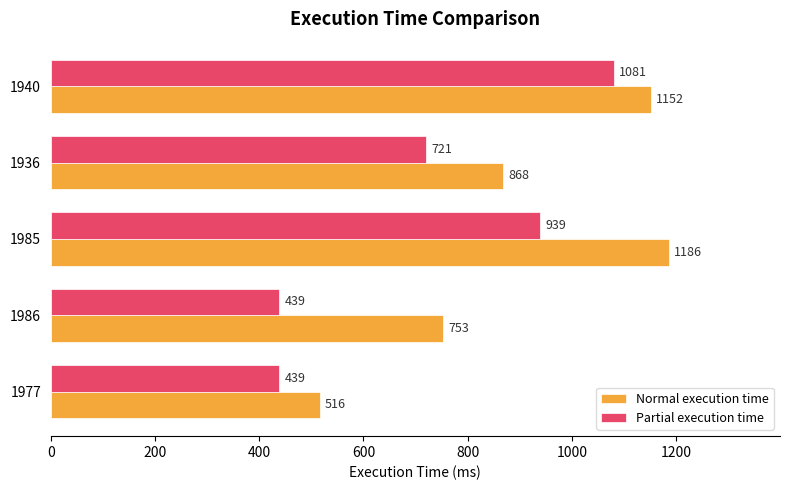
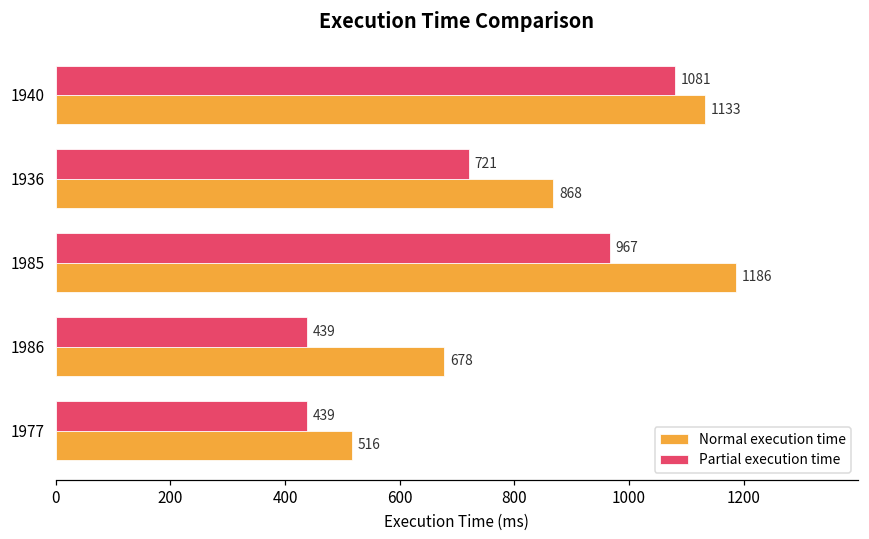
  {
    "Normal execution time": {
-     "1940": 1152,
+     "1940": 1133,
      "1936": 868,
      "1985": 1186,
-     "1986": 753,
+     "1986": 678,
      "1977": 516
    },
    "Partial execution time": {
      "1940": 1081,
      "1936": 721,
-     "1985": 939,
+     "1985": 967,
      "1986": 439,
      "1977": 439
    }
  }
